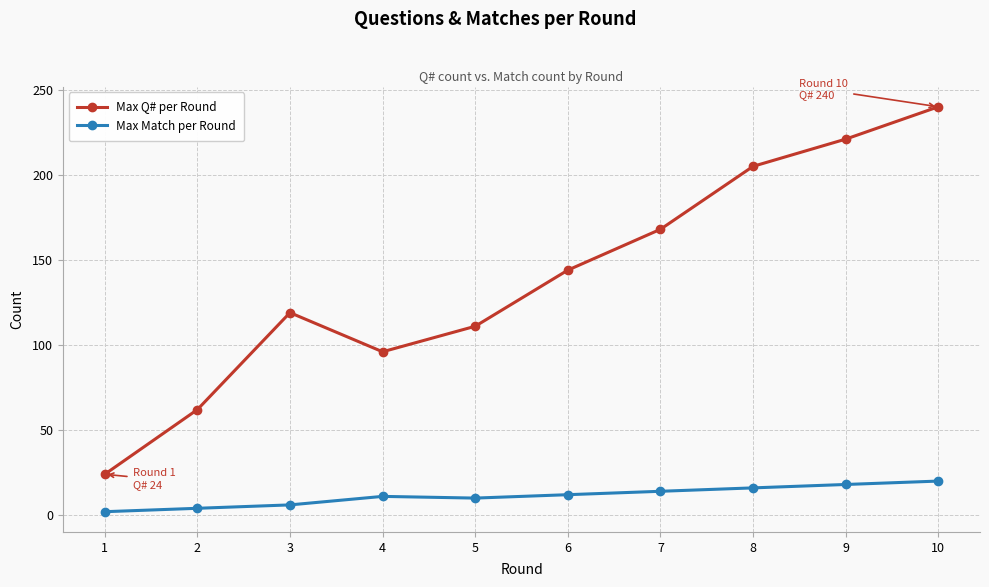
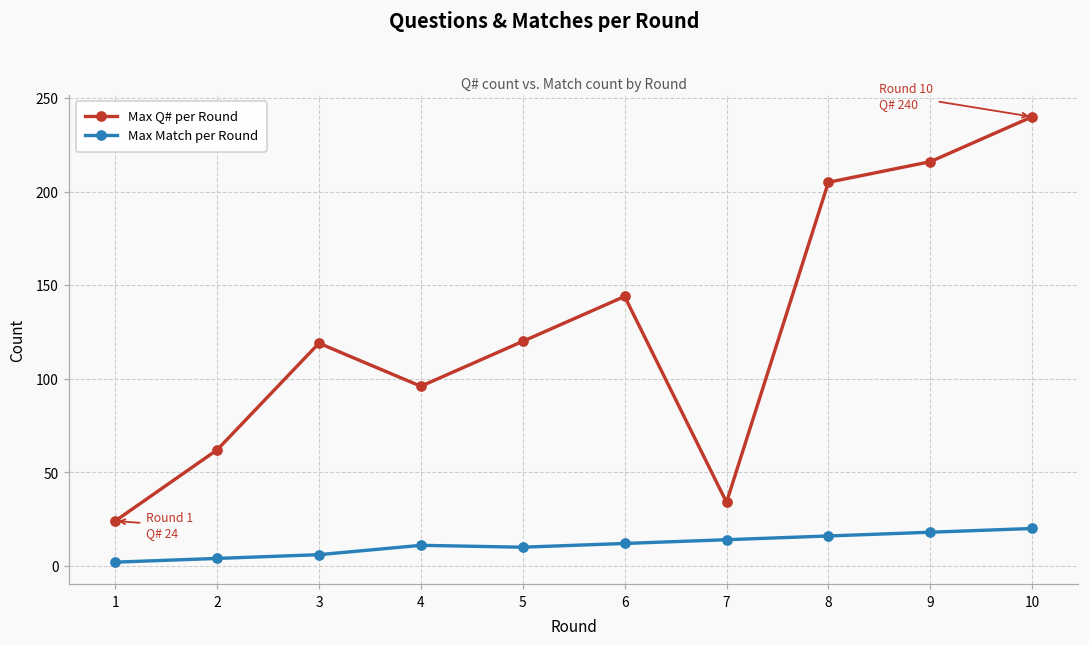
  {
    "Max Q# per Round": {
      "2": 62,
      "3": 119,
      "4": 96,
-     "5": 111,
+     "5": 120,
      "6": 144,
-     "7": 168,
+     "7": 34,
      "8": 205,
-     "9": 221
+     "9": 216
    },
    "Max Match per Round": {
      "1": 2,
      "2": 4,
      "3": 6,
      "4": 11,
      "5": 10,
      "6": 12,
      "7": 14,
      "8": 16,
      "9": 18,
      "10": 20
    }
  }
